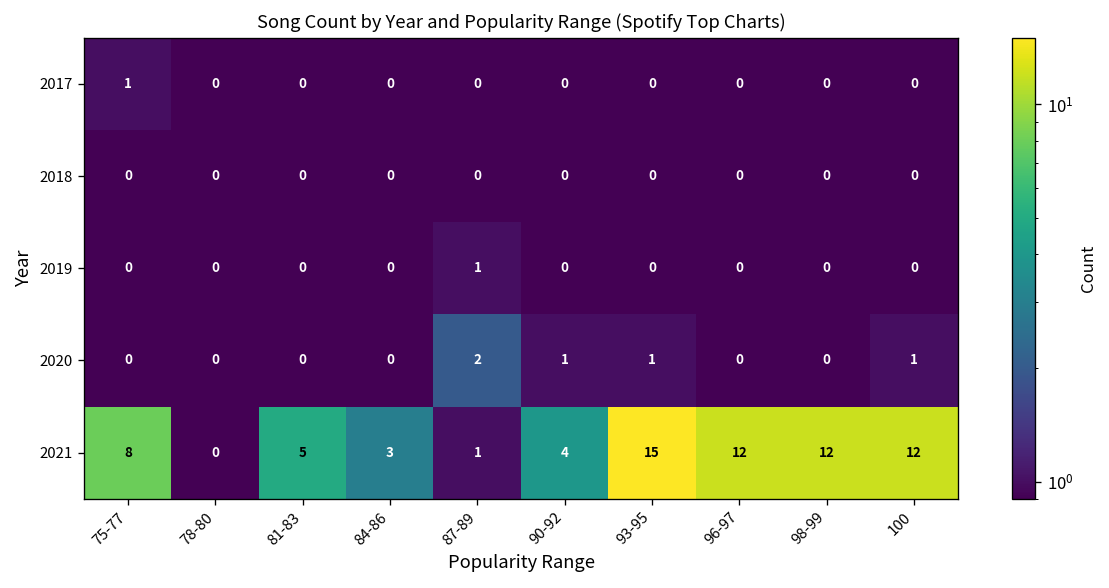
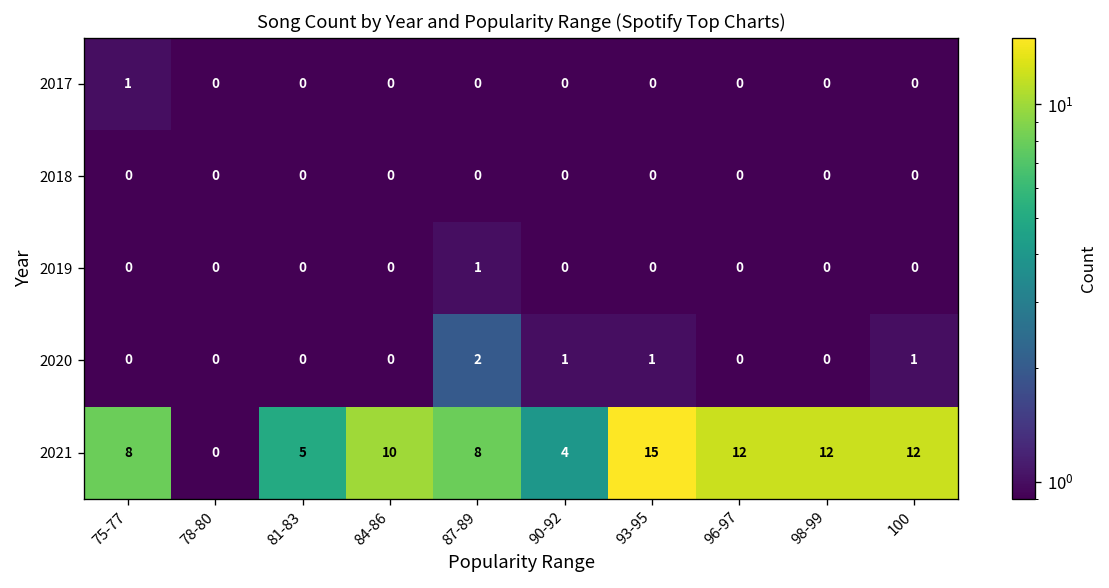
  {
    "2017": {
      "75-77": 1,
      "78-80": 0,
      "81-83": 0,
      "84-86": 0,
      "87-89": 0,
      "90-92": 0,
      "93-95": 0,
      "96-97": 0,
      "98-99": 0,
      "100": 0
    },
    "2018": {
      "75-77": 0,
      "78-80": 0,
      "81-83": 0,
      "84-86": 0,
      "87-89": 0,
      "90-92": 0,
      "93-95": 0,
      "96-97": 0,
      "98-99": 0,
      "100": 0
    },
    "2019": {
      "75-77": 0,
      "78-80": 0,
      "81-83": 0,
      "84-86": 0,
      "87-89": 1,
      "90-92": 0,
      "93-95": 0,
      "96-97": 0,
      "98-99": 0,
      "100": 0
    },
    "2020": {
      "75-77": 0,
      "78-80": 0,
      "81-83": 0,
      "84-86": 0,
      "87-89": 2,
      "90-92": 1,
      "93-95": 1,
      "96-97": 0,
      "98-99": 0,
      "100": 1
    },
    "2021": {
      "75-77": 8,
      "78-80": 0,
      "81-83": 5,
-     "84-86": 3,
-     "87-89": 1,
+     "84-86": 10,
+     "87-89": 8,
      "90-92": 4,
      "93-95": 15,
      "96-97": 12,
      "98-99": 12,
      "100": 12
    }
  }
